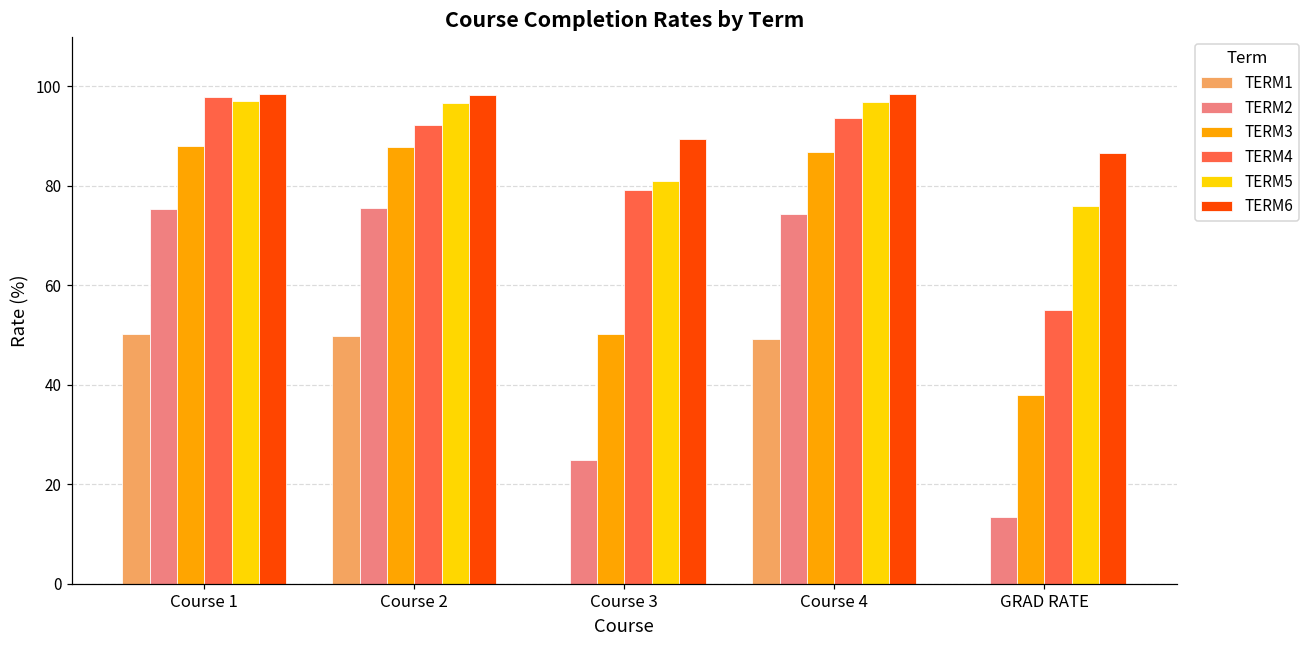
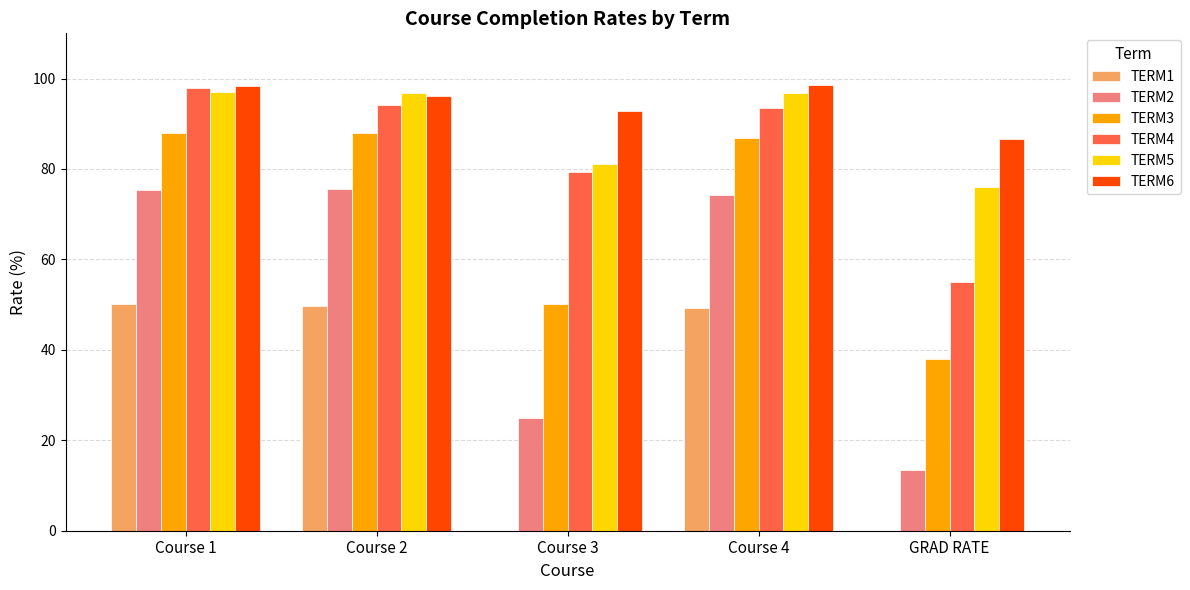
  {
    "TERM4": {
      "Course 1": 98,
-     "Course 2": 92,
+     "Course 2": 94,
      "Course 3": 79,
      "Course 4": 94,
      "GRAD RATE": 55
    },
    "TERM6": {
      "Course 1": 98,
-     "Course 2": 98,
-     "Course 3": 89,
+     "Course 2": 96,
+     "Course 3": 93,
      "Course 4": 99,
      "GRAD RATE": 87
    }
  }
